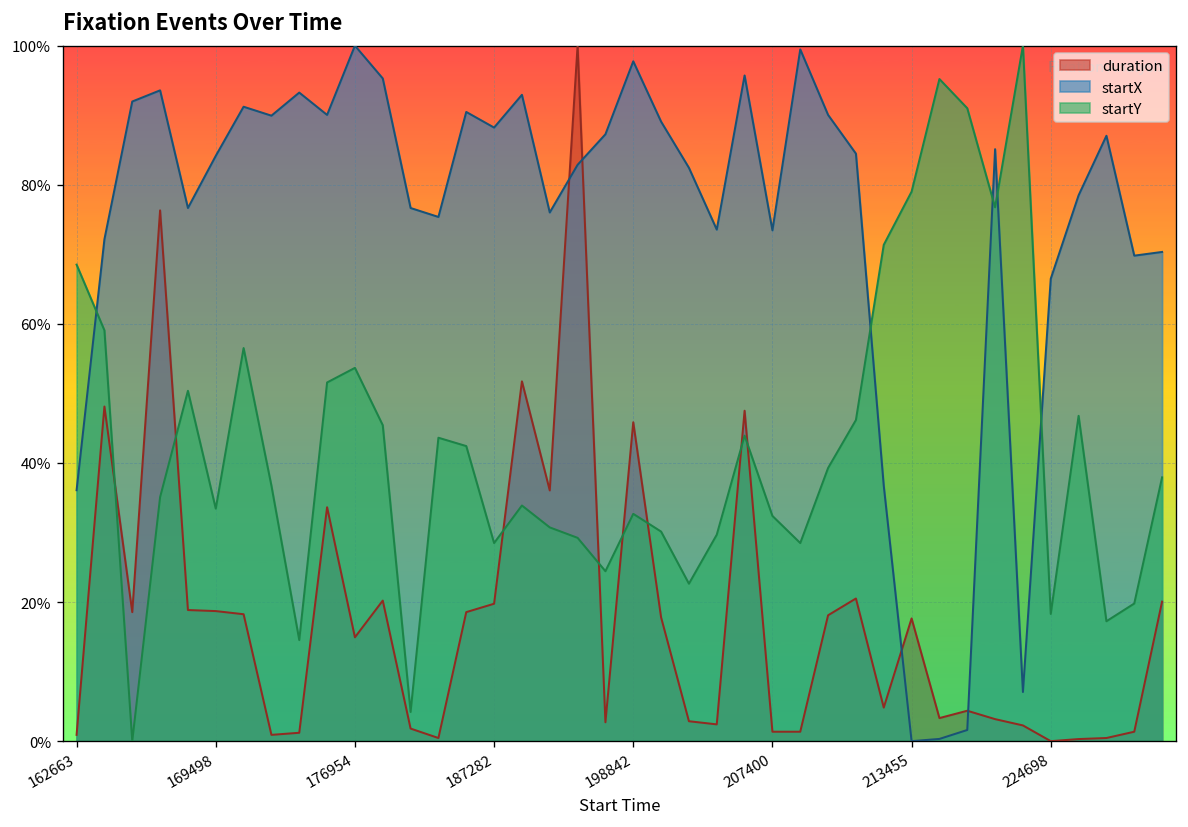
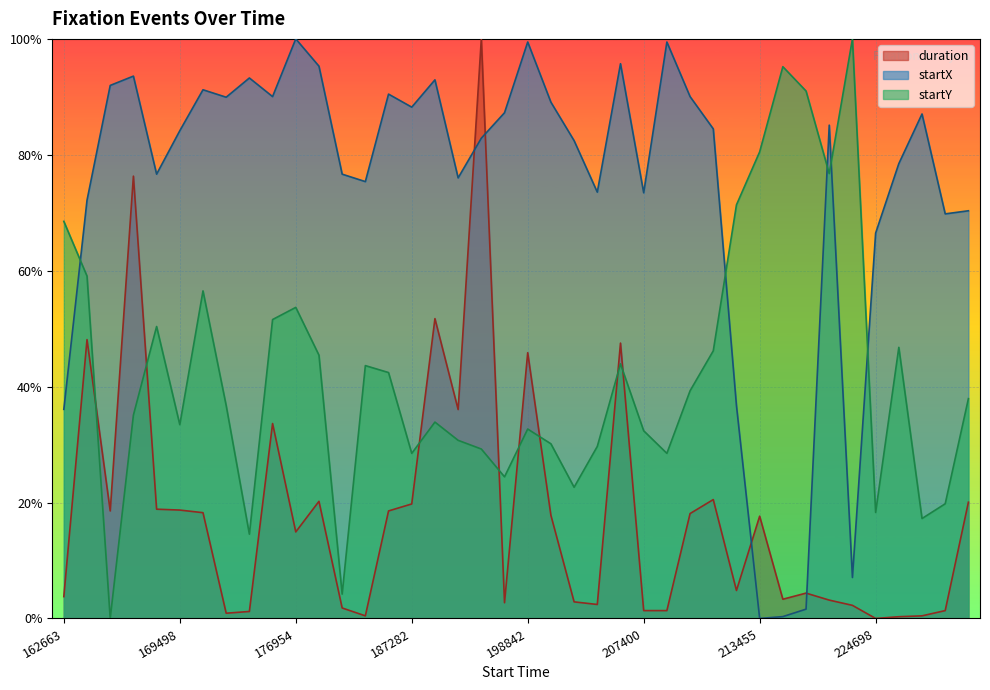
  {
    "duration": {
-     "162663": "1%",
+     "162663": "4%",
      "169498": "19%",
      "176954": "15%",
      "187282": "20%",
      "198842": "46%",
      "207400": "1%",
      "213455": "18%",
      "224698": "0%"
    },
    "startX": {
      "162663": "36%",
      "169498": "84%",
      "176954": "100%",
      "187282": "88%",
-     "198842": "98%",
+     "198842": "99%",
      "207400": "73%",
      "213455": "0%",
      "224698": "66%"
    },
    "startY": {
      "162663": "69%",
      "169498": "33%",
      "176954": "54%",
      "187282": "28%",
      "198842": "33%",
      "207400": "32%",
-     "213455": "79%",
+     "213455": "81%",
      "224698": "18%"
    }
  }
